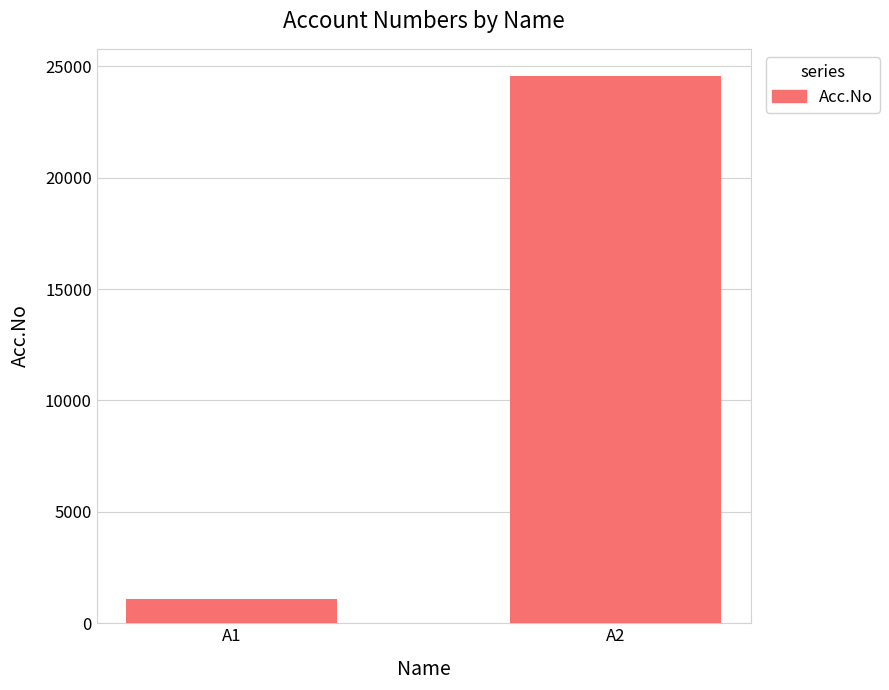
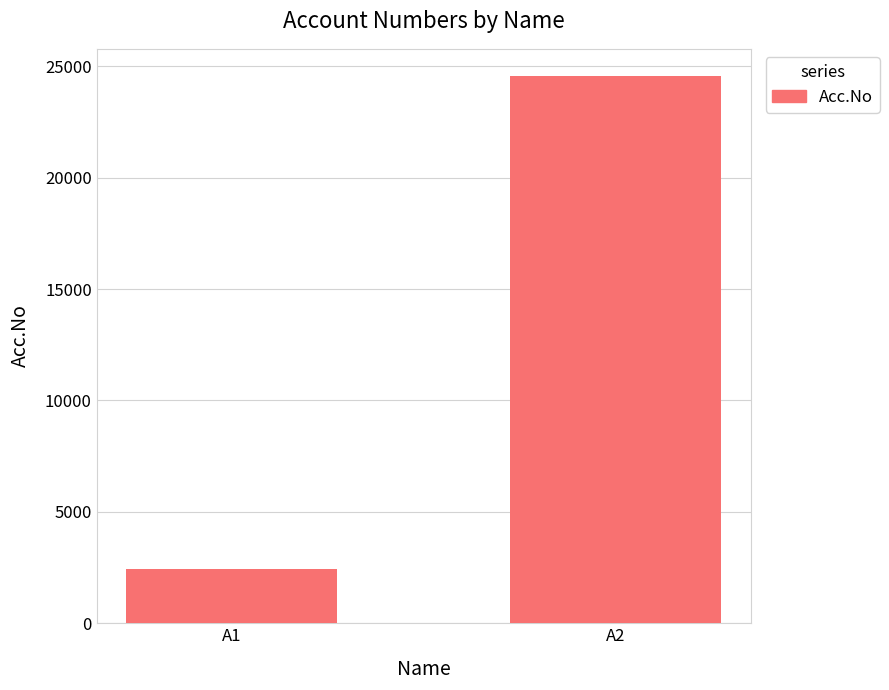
  {
-   "A1": 1100,
+   "A1": 2500,
    "A2": 24600
  }
